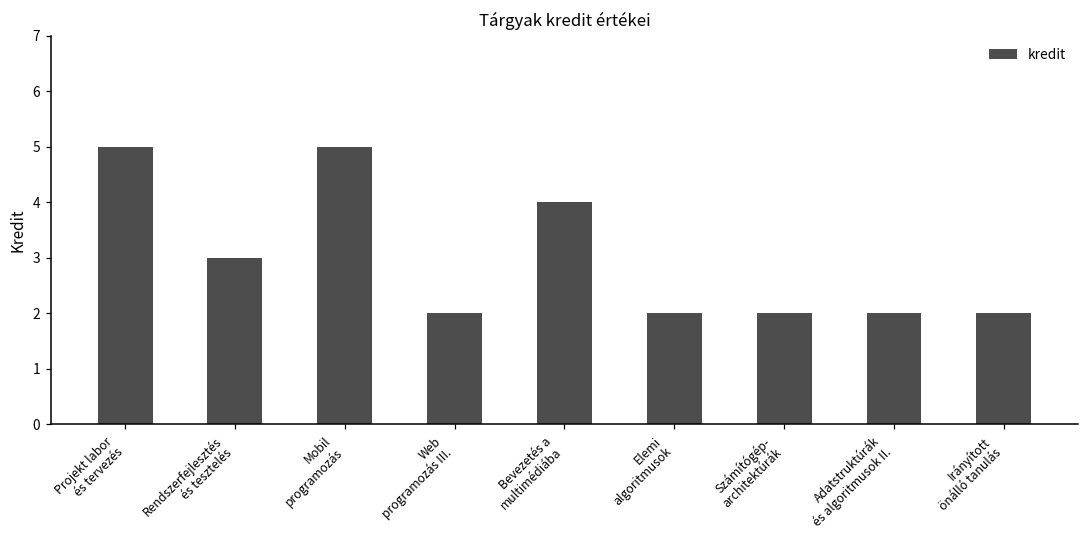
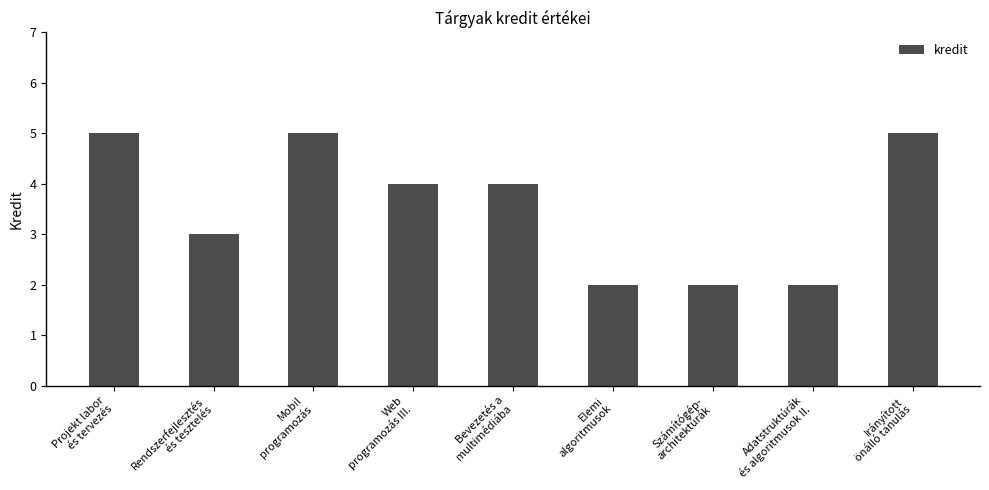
  {
    "Projekt labor és tervezés": 5,
    "Rendszerfejlesztés és tesztelés": 3,
    "Mobil programozás": 5,
-   "Web programozás III.": 2,
+   "Web programozás III.": 4,
    "Bevezetés a multimédiába": 4,
    "Elemi algoritmusok": 2,
    "Számítógép- architektúrák": 2,
    "Adatstruktúrák és algoritmusok II.": 2,
-   "Irányított önálló tanulás": 2
+   "Irányított önálló tanulás": 5
  }
